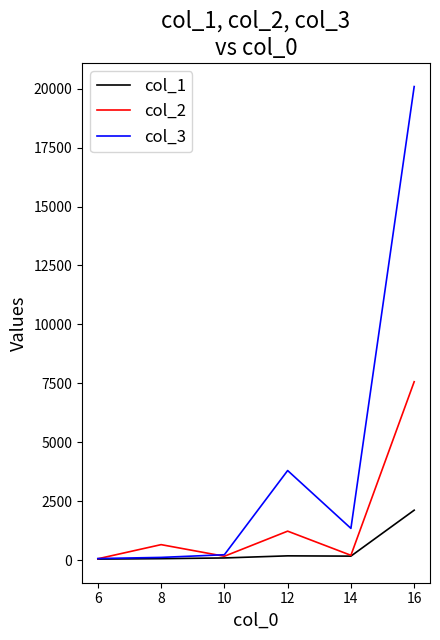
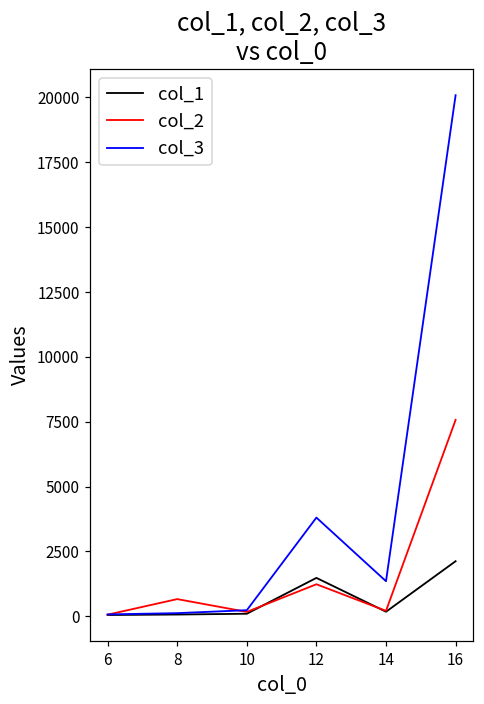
  {
    "col_1": {
-     "12": 200,
+     "12": 1500,
      "16": 2100
    },
    "col_2": {
      "8": 700,
      "12": 1200,
      "16": 7600
    },
    "col_3": {
      "12": 3800,
      "14": 1400,
      "16": 20100
    }
  }
